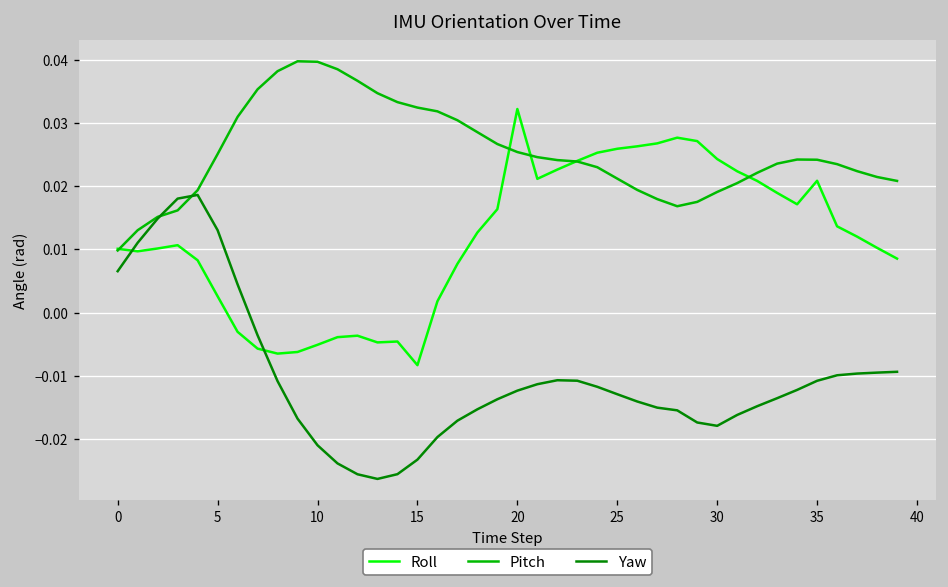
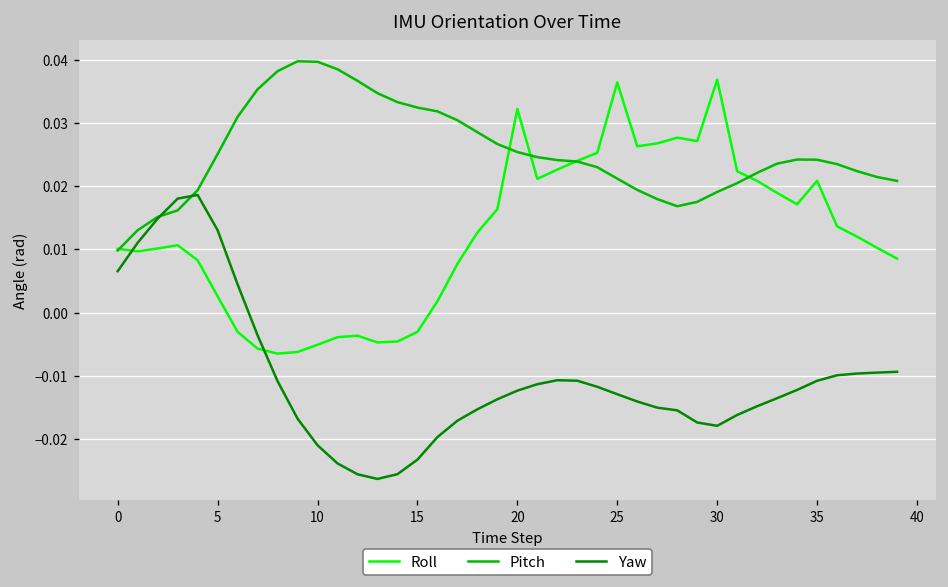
  {
    "Roll": {
      "5": 0.003,
      "10": -0.005,
-     "15": -0.008,
+     "15": -0.003,
      "20": 0.032,
-     "25": 0.026,
-     "30": 0.024,
+     "25": 0.036,
+     "30": 0.037,
      "35": 0.021
    }
  }
